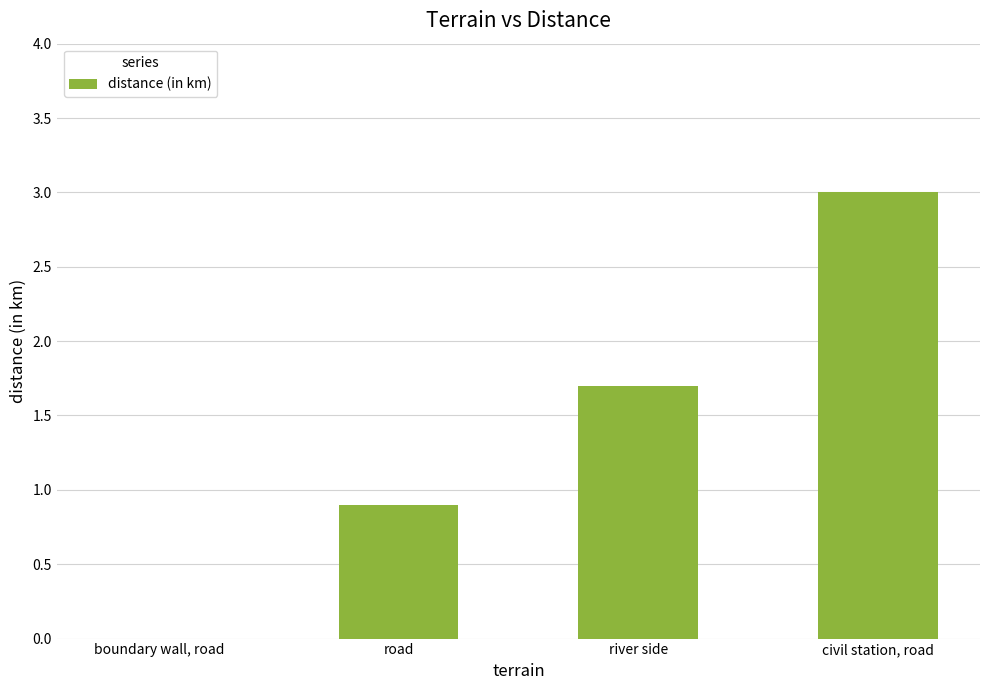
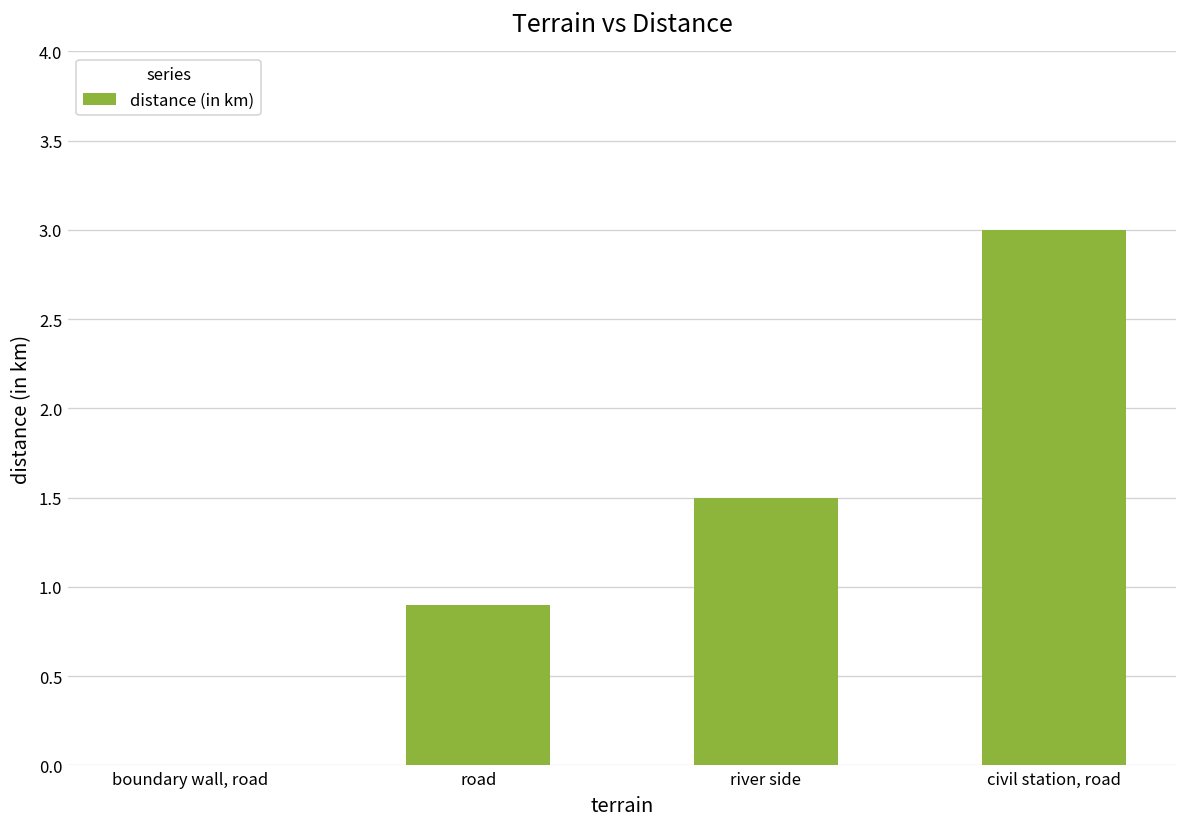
  {
    "boundary wall, road": 0.0,
    "road": 0.9,
-   "river side": 1.7,
+   "river side": 1.5,
    "civil station, road": 3.0
  }
